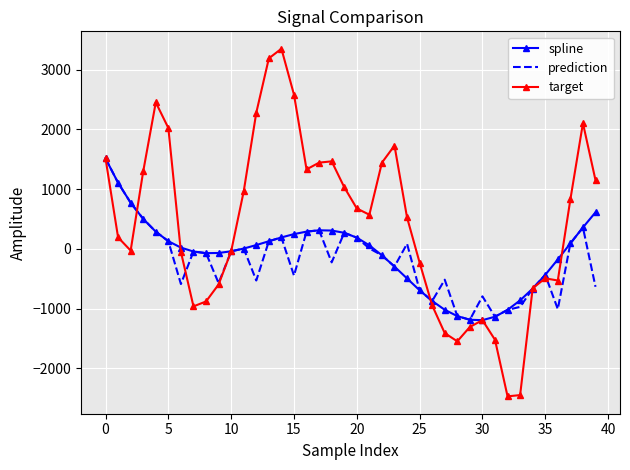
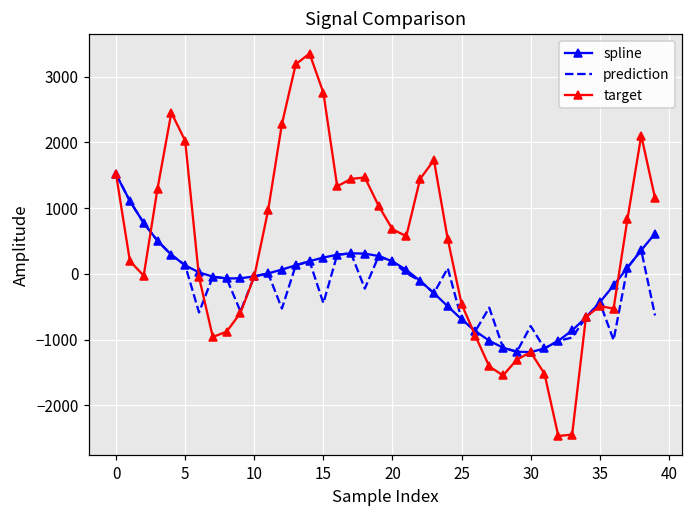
  {
    "target": {
      "5": 2000,
-     "15": 2600,
+     "15": 2800,
      "20": 700,
-     "25": -200,
+     "25": -500,
      "35": -500
    }
  }
